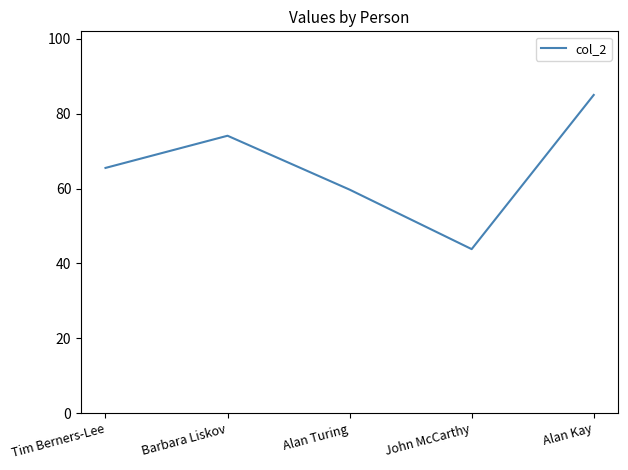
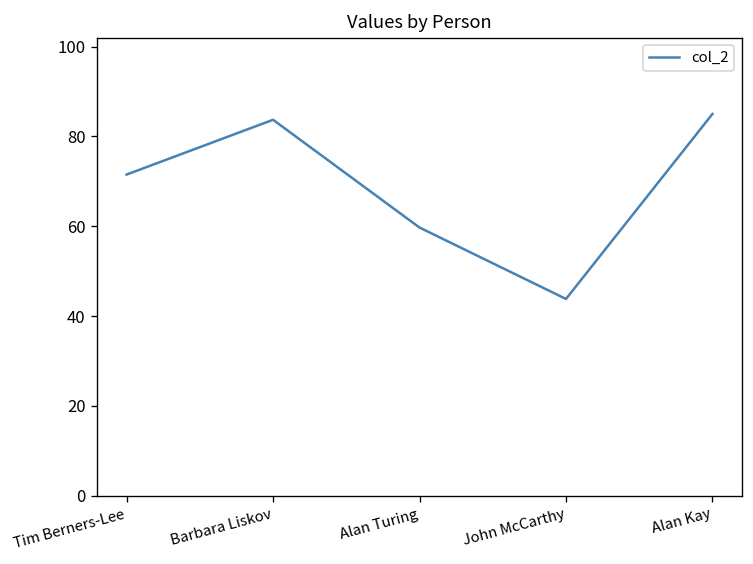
  {
-   "Tim Berners-Lee": 66,
-   "Barbara Liskov": 74,
+   "Tim Berners-Lee": 72,
+   "Barbara Liskov": 84,
    "Alan Turing": 60,
    "John McCarthy": 44,
    "Alan Kay": 85
  }
